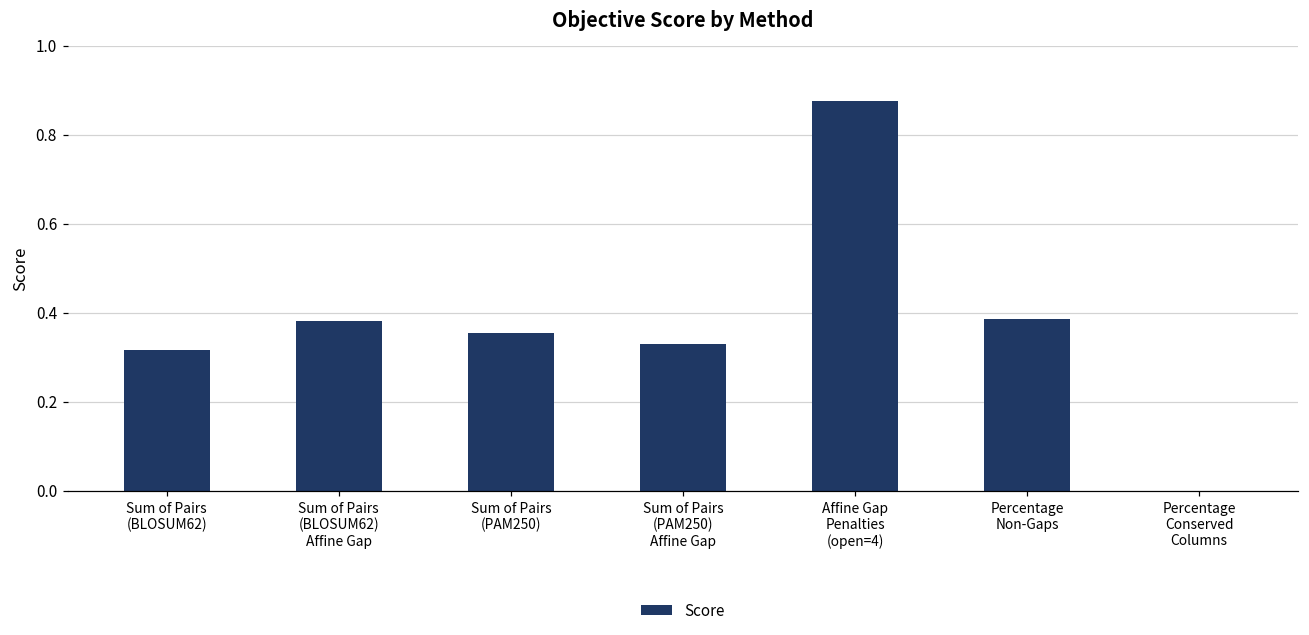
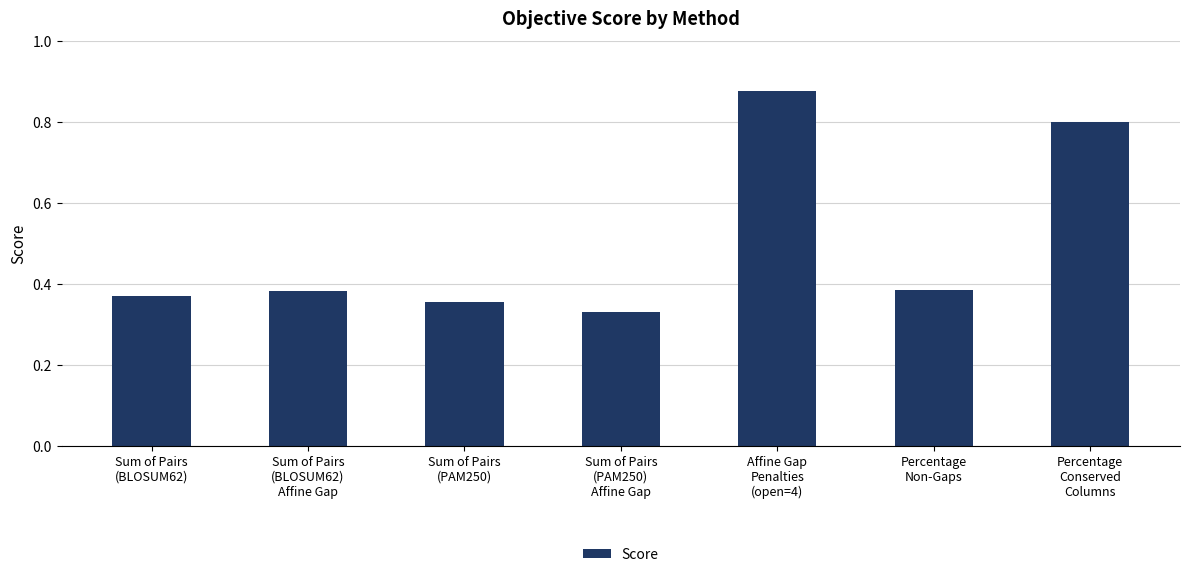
  {
-   "Sum of Pairs (BLOSUM62)": 0.32,
+   "Sum of Pairs (BLOSUM62)": 0.37,
    "Sum of Pairs (BLOSUM62) Affine Gap": 0.38,
    "Sum of Pairs (PAM250)": 0.35,
    "Sum of Pairs (PAM250) Affine Gap": 0.33,
    "Affine Gap Penalties (open=4)": 0.88,
    "Percentage Non-Gaps": 0.39,
-   "Percentage Conserved Columns": 0.0
+   "Percentage Conserved Columns": 0.8
  }
